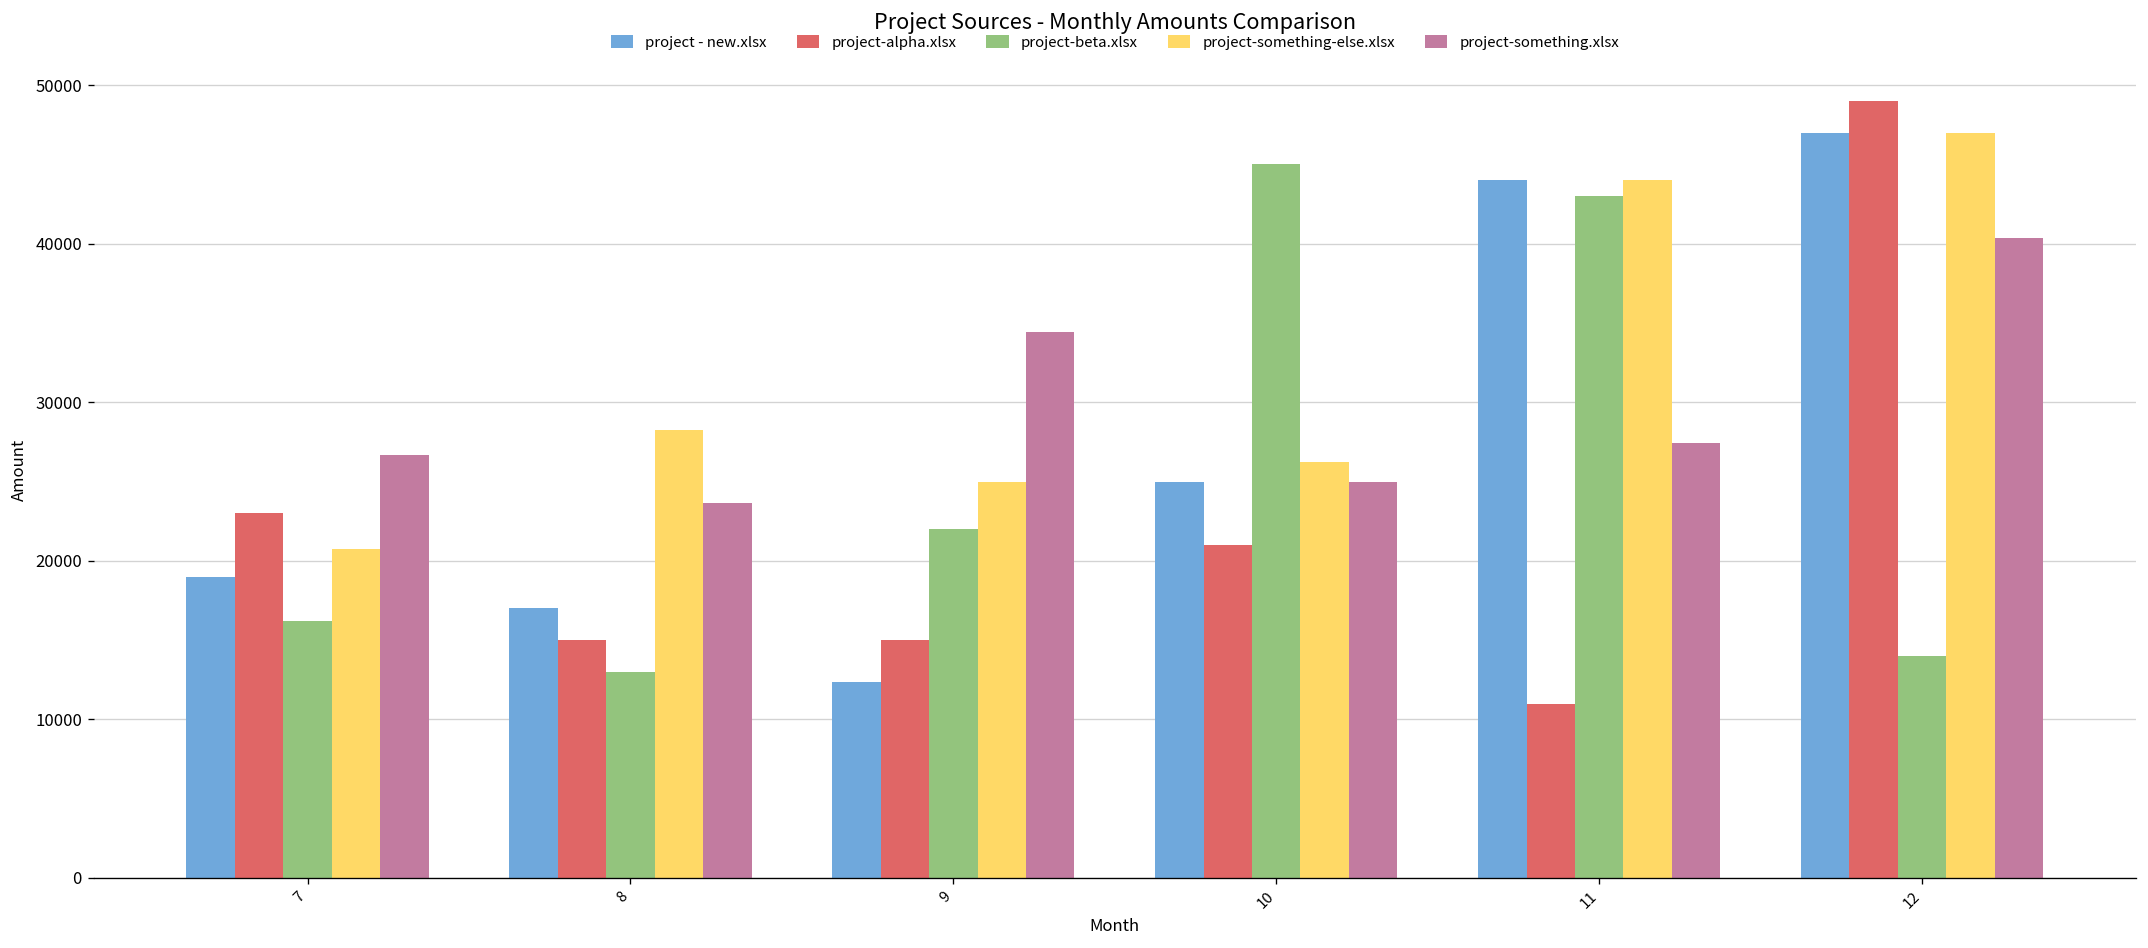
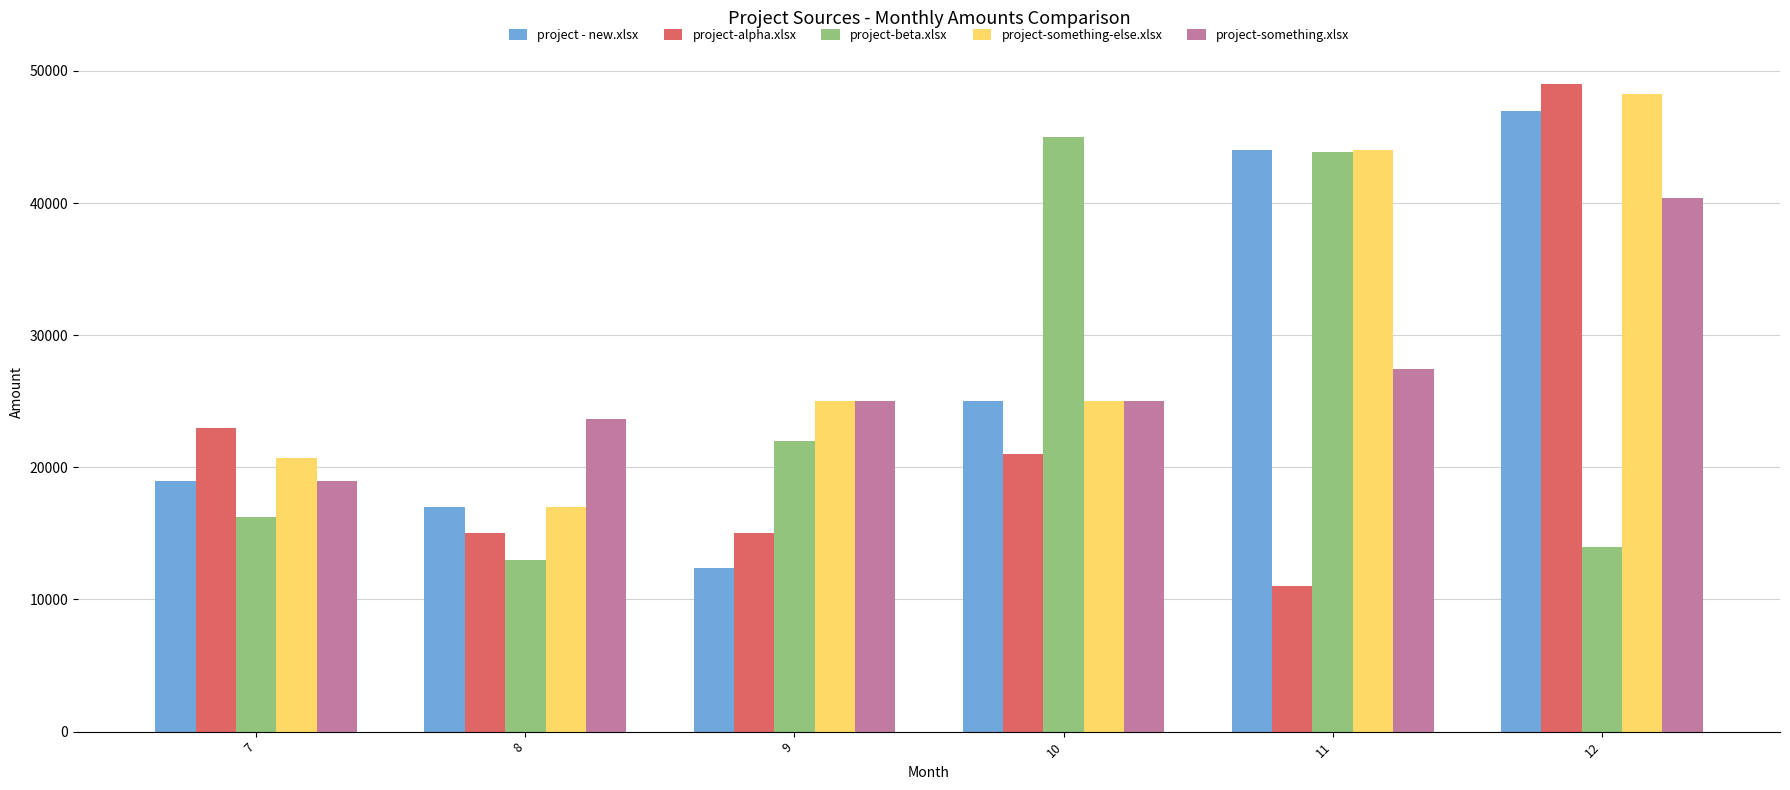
  {
    "project - new.xlsx": {
      "7": 19000,
      "8": 17000,
      "9": 12400,
      "10": 25000,
      "11": 44000,
      "12": 47000
    },
    "project-alpha.xlsx": {
      "7": 23000,
      "8": 15000,
      "9": 15000,
      "10": 21000,
      "11": 11000,
      "12": 49000
    },
    "project-beta.xlsx": {
      "7": 16200,
      "8": 13000,
      "9": 22000,
      "10": 45000,
-     "11": 43000,
+     "11": 43900,
      "12": 14000
    },
    "project-something-else.xlsx": {
      "7": 20700,
-     "8": 28300,
+     "8": 17000,
      "9": 25000,
-     "10": 26200,
+     "10": 25000,
      "11": 44000,
-     "12": 47000
+     "12": 48200
    },
    "project-something.xlsx": {
-     "7": 26700,
+     "7": 19000,
      "8": 23600,
-     "9": 34400,
+     "9": 25000,
      "10": 25000,
      "11": 27400,
      "12": 40400
    }
  }
